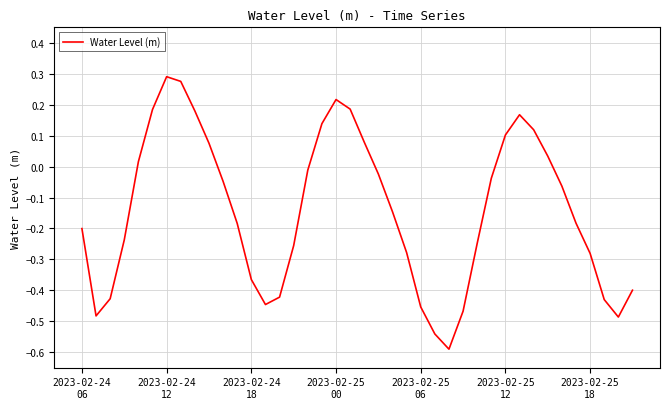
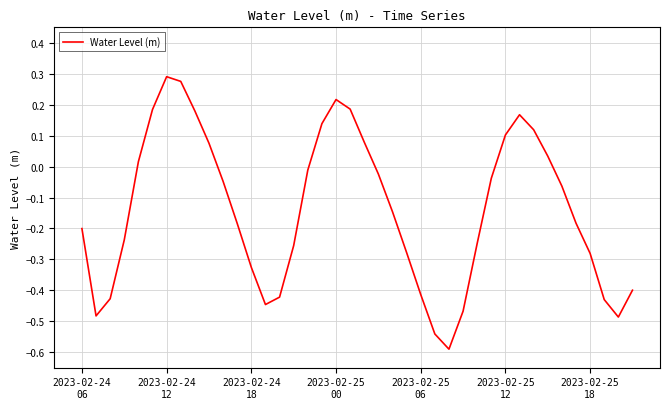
  {
    "2023-02-24 06": -0.20,
    "2023-02-24 12": 0.29,
-   "2023-02-24 18": -0.37,
+   "2023-02-24 18": -0.33,
    "2023-02-25 00": 0.22,
-   "2023-02-25 06": -0.45,
+   "2023-02-25 06": -0.41,
    "2023-02-25 12": 0.10,
    "2023-02-25 18": -0.28
  }
